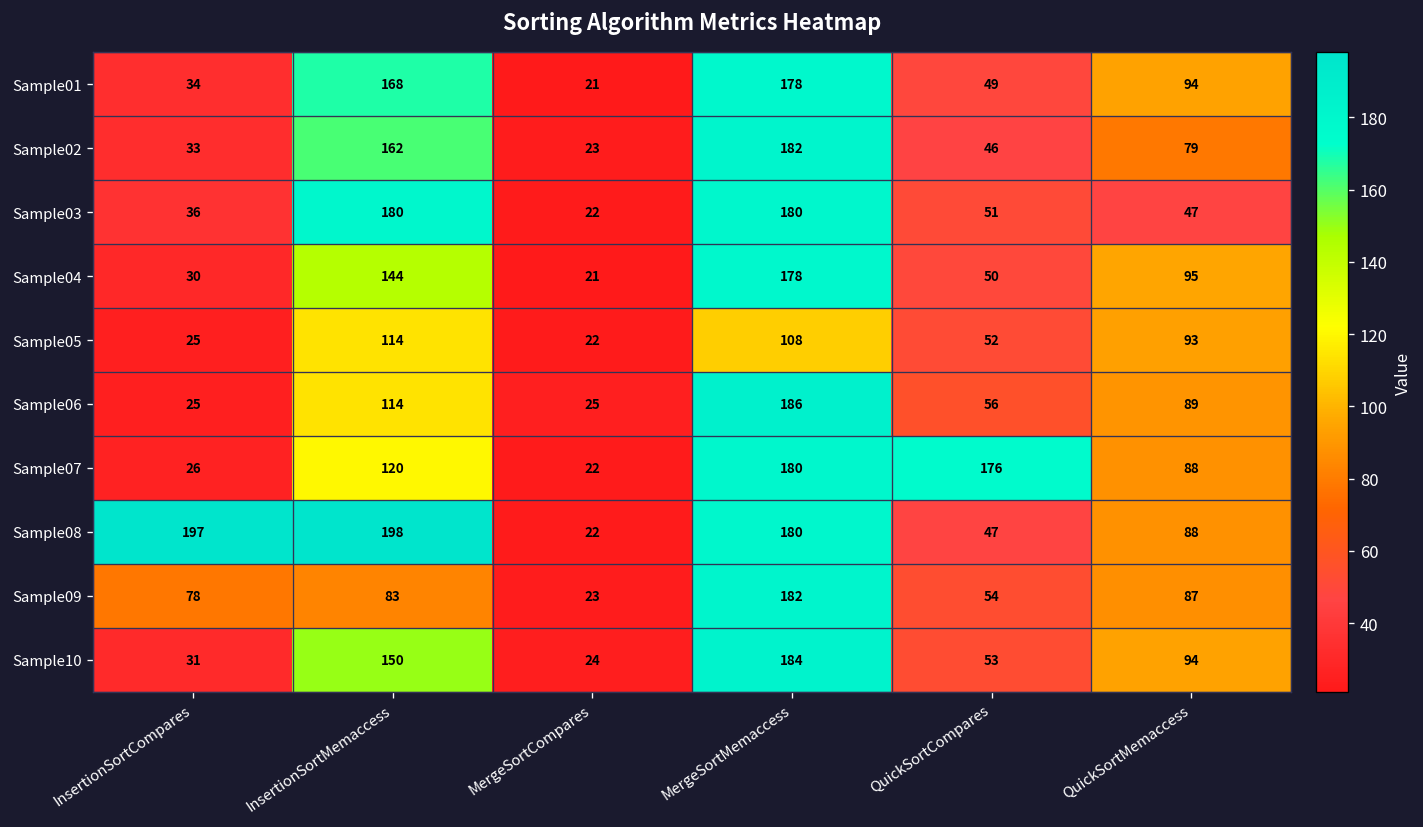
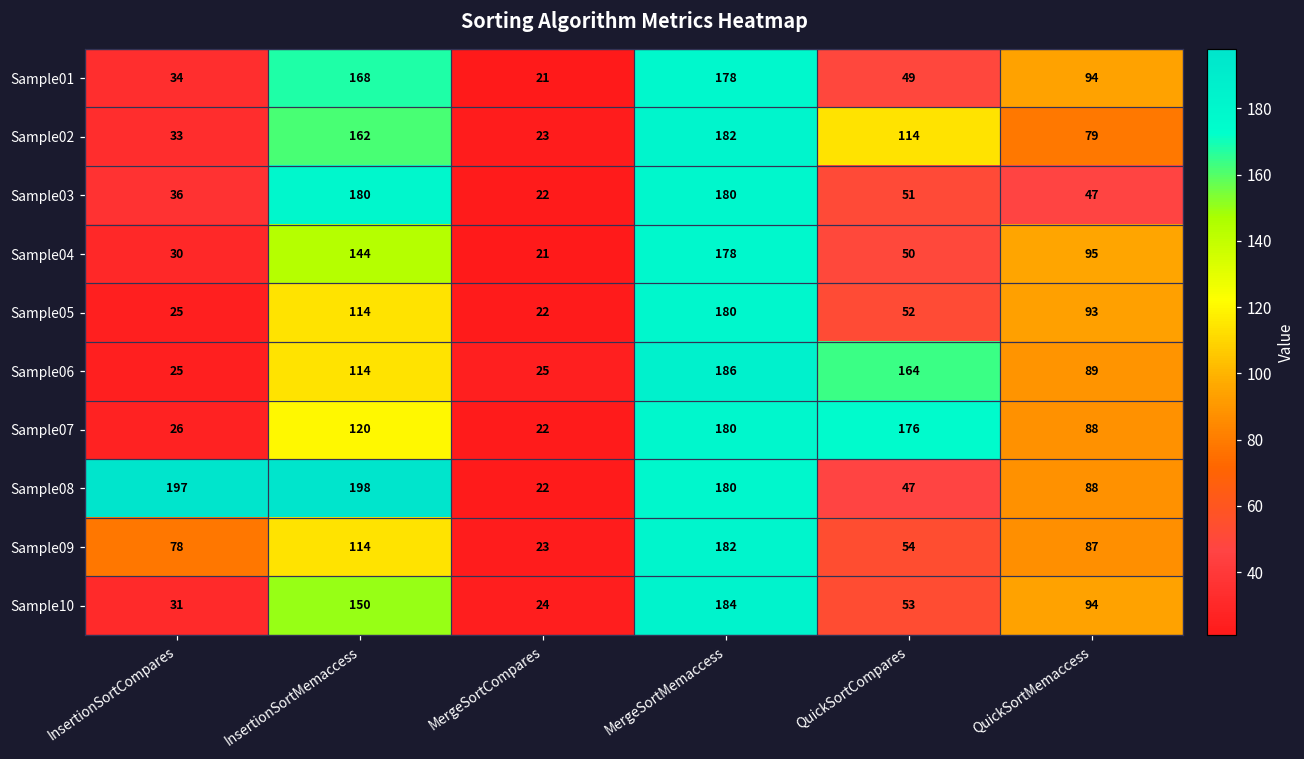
  {
    "Sample01": {
      "InsertionSortCompares": 34,
      "InsertionSortMemaccess": 168,
      "MergeSortCompares": 21,
      "MergeSortMemaccess": 178,
      "QuickSortCompares": 49,
      "QuickSortMemaccess": 94
    },
    "Sample02": {
      "InsertionSortCompares": 33,
      "InsertionSortMemaccess": 162,
      "MergeSortCompares": 23,
      "MergeSortMemaccess": 182,
-     "QuickSortCompares": 46,
+     "QuickSortCompares": 114,
      "QuickSortMemaccess": 79
    },
    "Sample03": {
      "InsertionSortCompares": 36,
      "InsertionSortMemaccess": 180,
      "MergeSortCompares": 22,
      "MergeSortMemaccess": 180,
      "QuickSortCompares": 51,
      "QuickSortMemaccess": 47
    },
    "Sample04": {
      "InsertionSortCompares": 30,
      "InsertionSortMemaccess": 144,
      "MergeSortCompares": 21,
      "MergeSortMemaccess": 178,
      "QuickSortCompares": 50,
      "QuickSortMemaccess": 95
    },
    "Sample05": {
      "InsertionSortCompares": 25,
      "InsertionSortMemaccess": 114,
      "MergeSortCompares": 22,
-     "MergeSortMemaccess": 108,
+     "MergeSortMemaccess": 180,
      "QuickSortCompares": 52,
      "QuickSortMemaccess": 93
    },
    "Sample06": {
      "InsertionSortCompares": 25,
      "InsertionSortMemaccess": 114,
      "MergeSortCompares": 25,
      "MergeSortMemaccess": 186,
-     "QuickSortCompares": 56,
+     "QuickSortCompares": 164,
      "QuickSortMemaccess": 89
    },
    "Sample07": {
      "InsertionSortCompares": 26,
      "InsertionSortMemaccess": 120,
      "MergeSortCompares": 22,
      "MergeSortMemaccess": 180,
      "QuickSortCompares": 176,
      "QuickSortMemaccess": 88
    },
    "Sample08": {
      "InsertionSortCompares": 197,
      "InsertionSortMemaccess": 198,
      "MergeSortCompares": 22,
      "MergeSortMemaccess": 180,
      "QuickSortCompares": 47,
      "QuickSortMemaccess": 88
    },
    "Sample09": {
      "InsertionSortCompares": 78,
-     "InsertionSortMemaccess": 83,
+     "InsertionSortMemaccess": 114,
      "MergeSortCompares": 23,
      "MergeSortMemaccess": 182,
      "QuickSortCompares": 54,
      "QuickSortMemaccess": 87
    },
    "Sample10": {
      "InsertionSortCompares": 31,
      "InsertionSortMemaccess": 150,
      "MergeSortCompares": 24,
      "MergeSortMemaccess": 184,
      "QuickSortCompares": 53,
      "QuickSortMemaccess": 94
    }
  }
